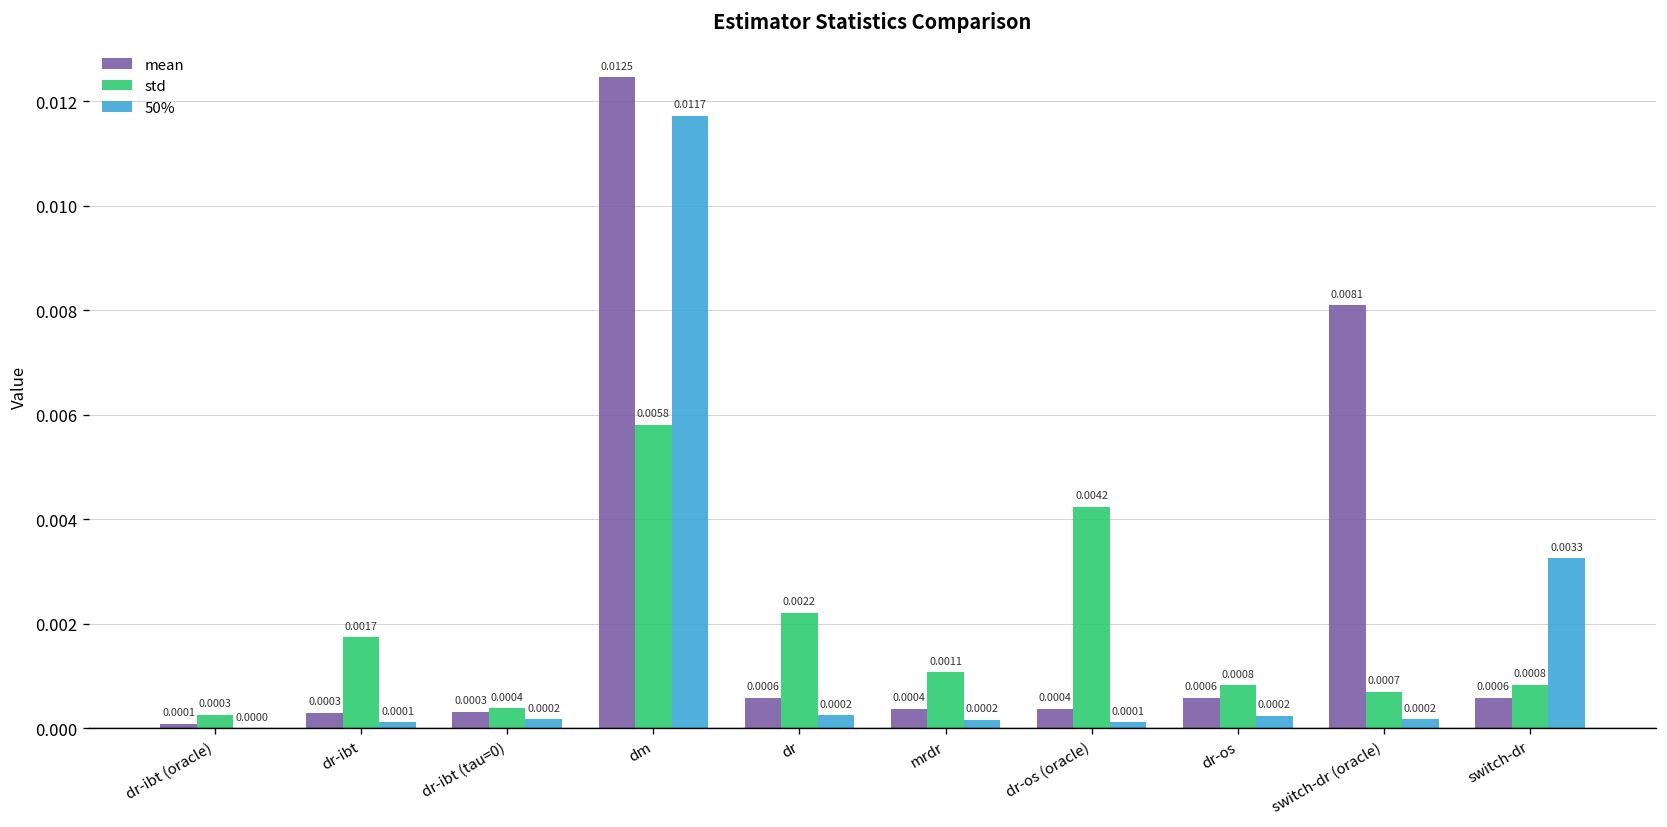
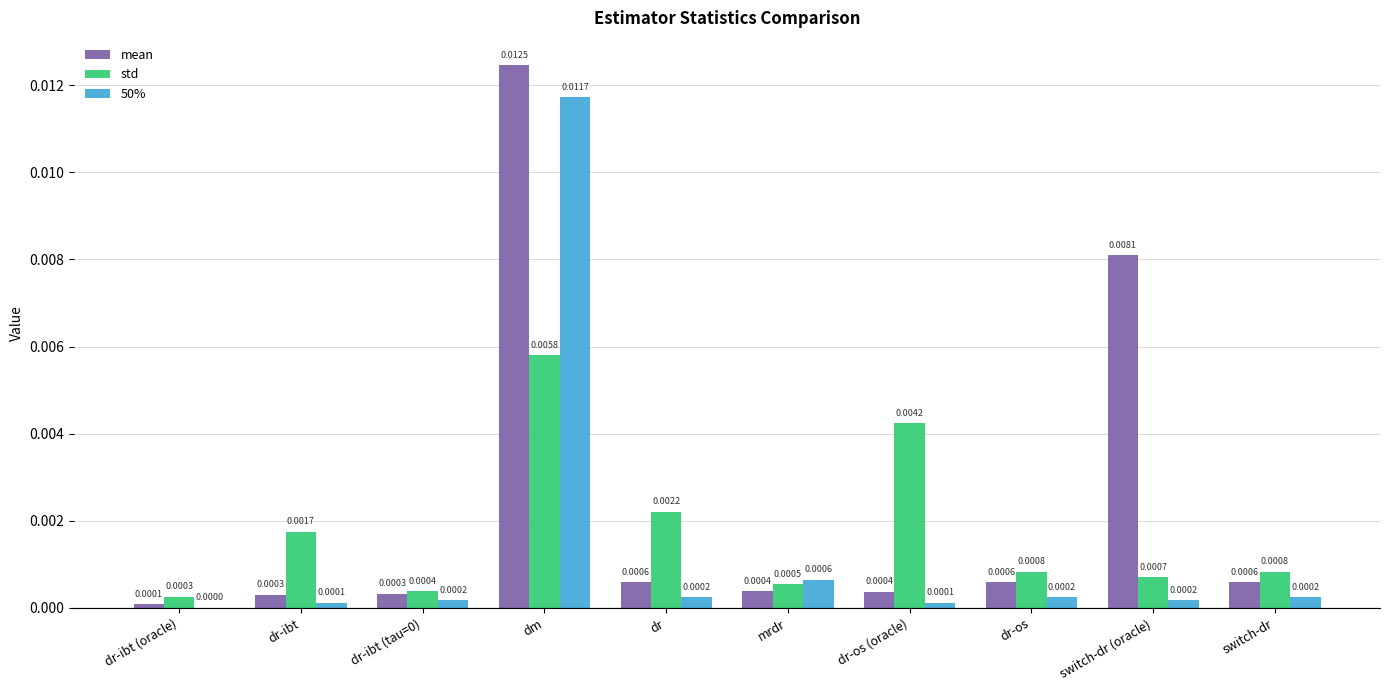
  {
    "mean": {
      "dr-ibt (oracle)": 0.0001,
      "dr-ibt": 0.0003,
      "dr-ibt (tau=0)": 0.0003,
      "dm": 0.0125,
      "dr": 0.0006,
      "mrdr": 0.0004,
      "dr-os (oracle)": 0.0004,
      "dr-os": 0.0006,
      "switch-dr (oracle)": 0.0081,
      "switch-dr": 0.0006
    },
    "std": {
      "dr-ibt (oracle)": 0.0003,
      "dr-ibt": 0.0017,
      "dr-ibt (tau=0)": 0.0004,
      "dm": 0.0058,
      "dr": 0.0022,
-     "mrdr": 0.0011,
+     "mrdr": 0.0005,
      "dr-os (oracle)": 0.0042,
      "dr-os": 0.0008,
      "switch-dr (oracle)": 0.0007,
      "switch-dr": 0.0008
    },
    "50%": {
      "dr-ibt (oracle)": 0.0000,
      "dr-ibt": 0.0001,
      "dr-ibt (tau=0)": 0.0002,
      "dm": 0.0117,
      "dr": 0.0002,
-     "mrdr": 0.0002,
+     "mrdr": 0.0006,
      "dr-os (oracle)": 0.0001,
      "dr-os": 0.0002,
      "switch-dr (oracle)": 0.0002,
-     "switch-dr": 0.0033
+     "switch-dr": 0.0002
    }
  }
